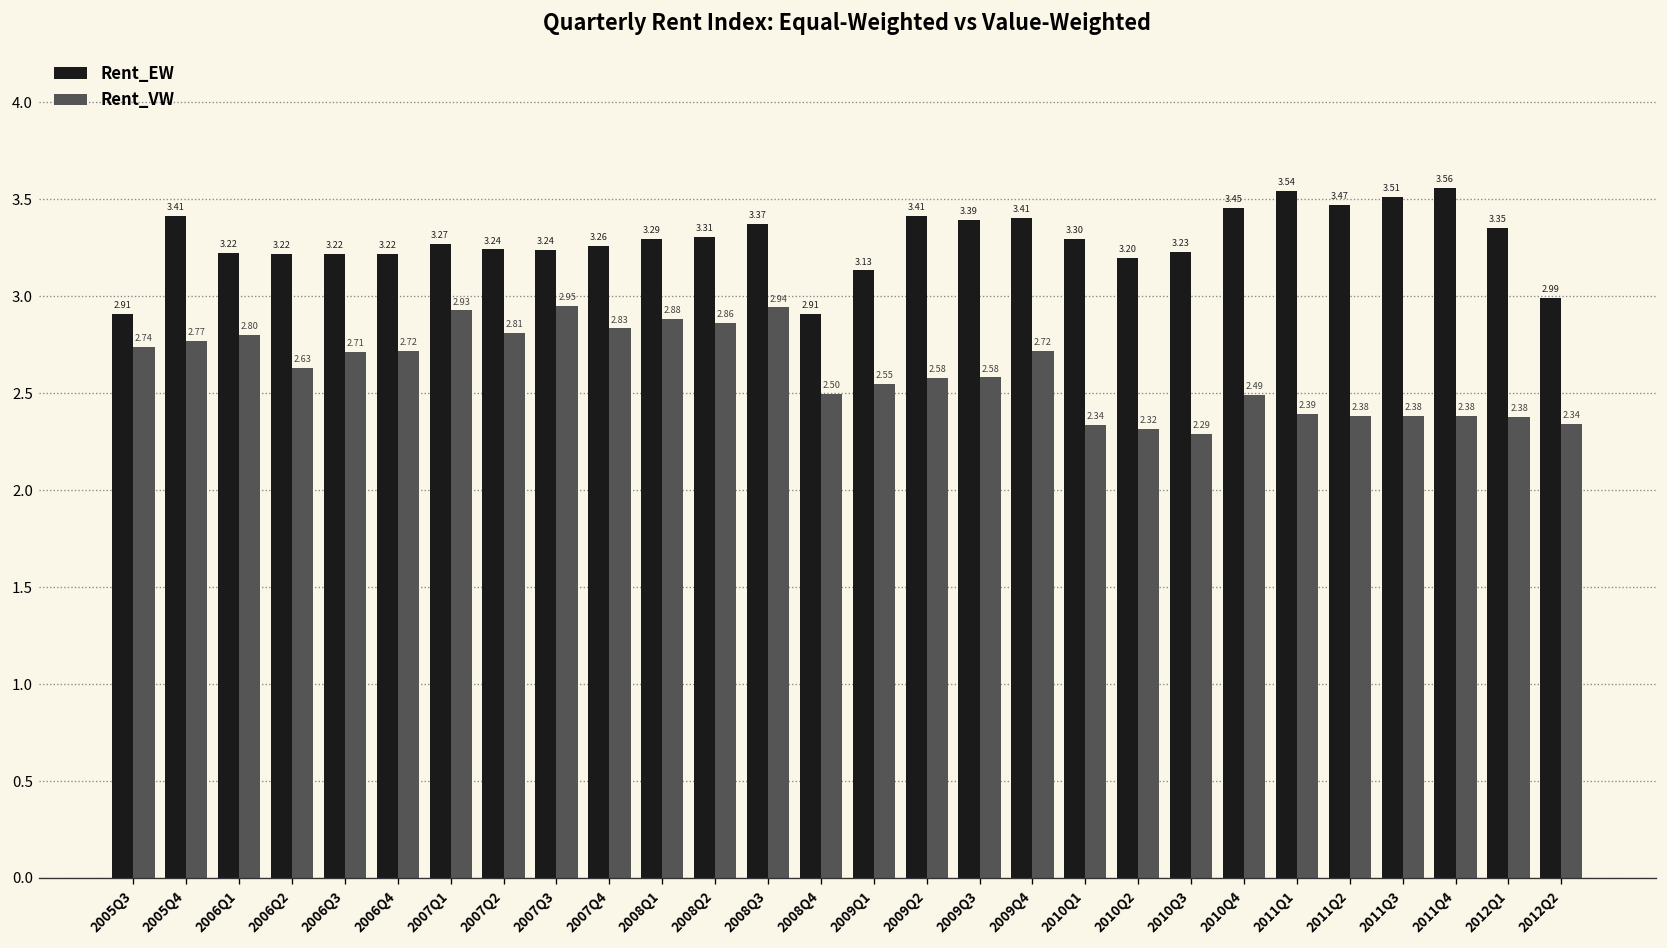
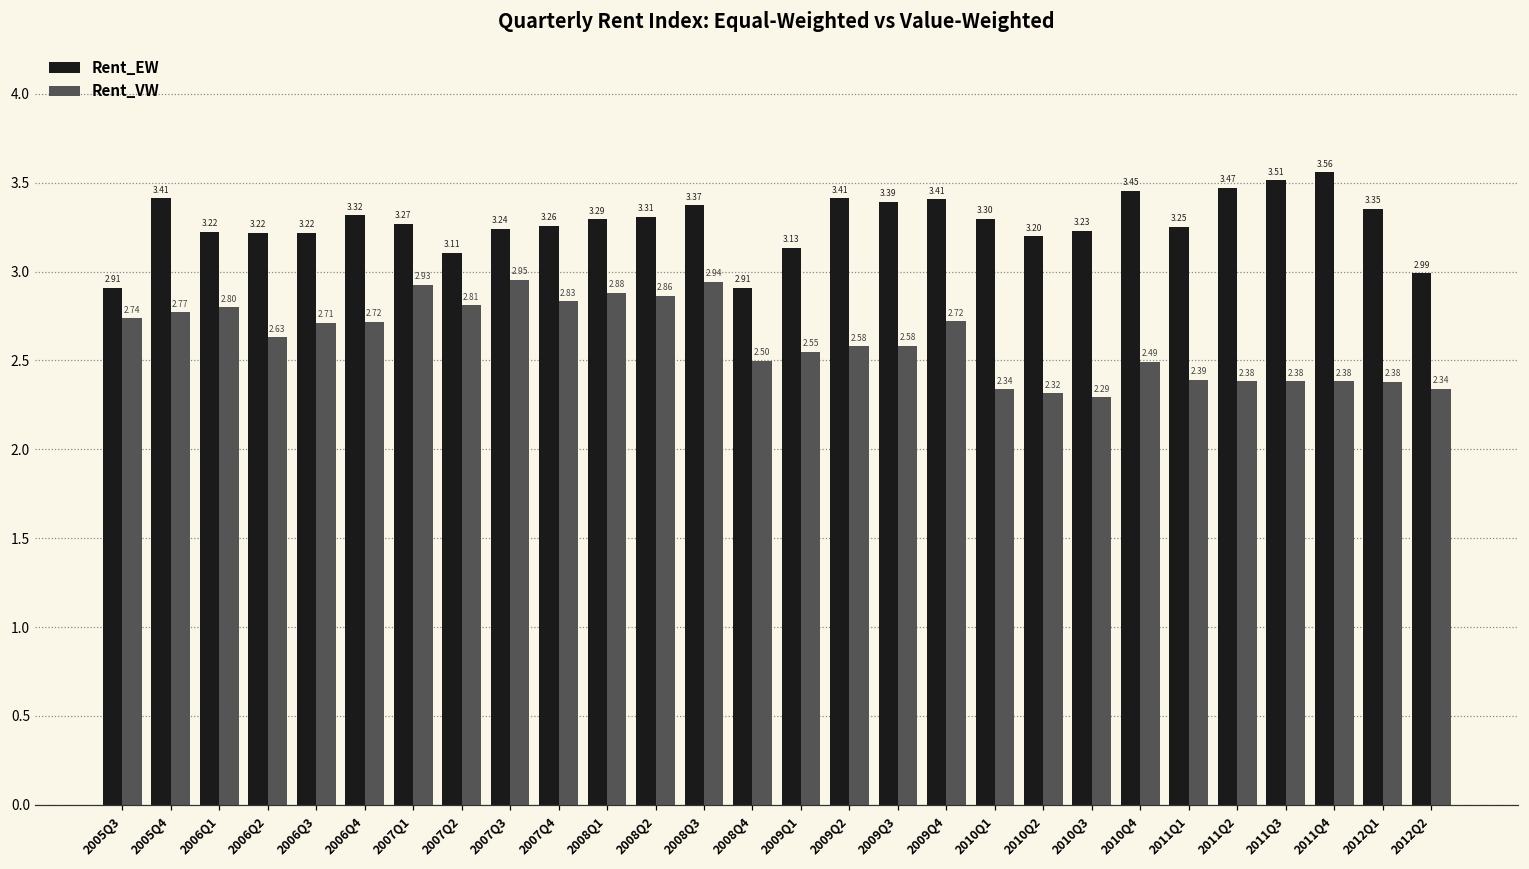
  {
    "Rent_EW": {
      "2005Q3": 2.91,
      "2005Q4": 3.41,
      "2006Q1": 3.22,
      "2006Q2": 3.22,
      "2006Q3": 3.22,
-     "2006Q4": 3.22,
+     "2006Q4": 3.32,
      "2007Q1": 3.27,
-     "2007Q2": 3.24,
+     "2007Q2": 3.11,
      "2007Q3": 3.24,
      "2007Q4": 3.26,
      "2008Q1": 3.29,
      "2008Q2": 3.31,
      "2008Q3": 3.37,
      "2008Q4": 2.91,
      "2009Q1": 3.13,
      "2009Q2": 3.41,
      "2009Q3": 3.39,
      "2009Q4": 3.41,
      "2010Q1": 3.30,
      "2010Q2": 3.20,
      "2010Q3": 3.23,
      "2010Q4": 3.45,
-     "2011Q1": 3.54,
+     "2011Q1": 3.25,
      "2011Q2": 3.47,
      "2011Q3": 3.51,
      "2011Q4": 3.56,
      "2012Q1": 3.35,
      "2012Q2": 2.99
    },
    "Rent_VW": {
      "2005Q3": 2.74,
      "2005Q4": 2.77,
      "2006Q1": 2.80,
      "2006Q2": 2.63,
      "2006Q3": 2.71,
      "2006Q4": 2.72,
      "2007Q1": 2.93,
      "2007Q2": 2.81,
      "2007Q3": 2.95,
      "2007Q4": 2.83,
      "2008Q1": 2.88,
      "2008Q2": 2.86,
      "2008Q3": 2.94,
      "2008Q4": 2.50,
      "2009Q1": 2.55,
      "2009Q2": 2.58,
      "2009Q3": 2.58,
      "2009Q4": 2.72,
      "2010Q1": 2.34,
      "2010Q2": 2.32,
      "2010Q3": 2.29,
      "2010Q4": 2.49,
      "2011Q1": 2.39,
      "2011Q2": 2.38,
      "2011Q3": 2.38,
      "2011Q4": 2.38,
      "2012Q1": 2.38,
      "2012Q2": 2.34
    }
  }
